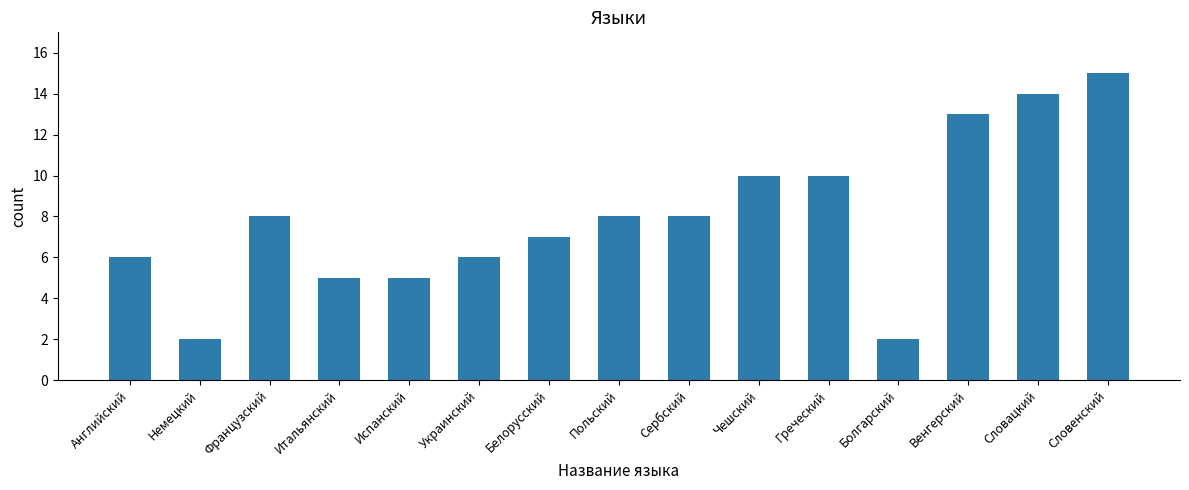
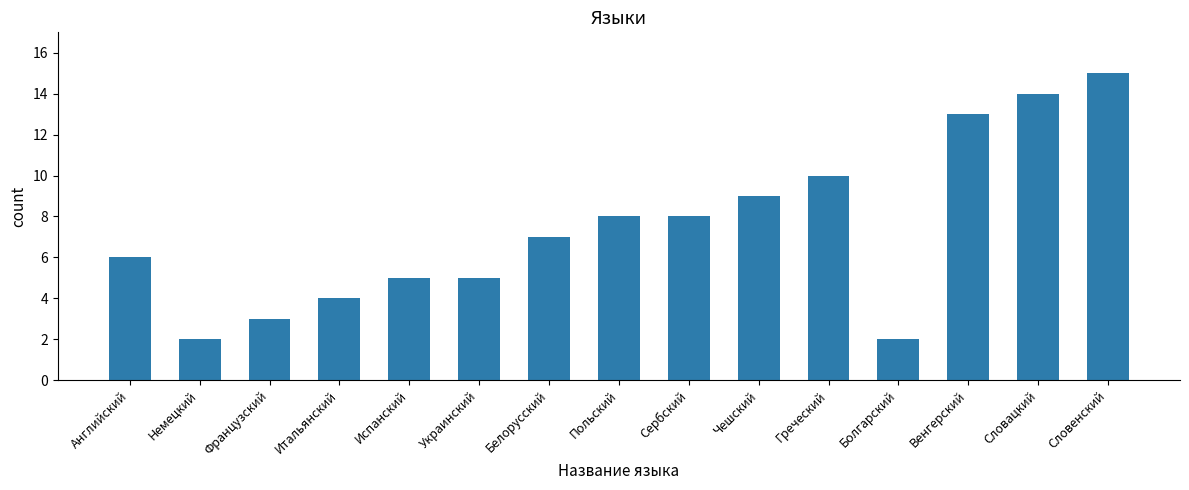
  {
    "Английский": 6,
    "Немецкий": 2,
-   "Французский": 8,
-   "Итальянский": 5,
+   "Французский": 3,
+   "Итальянский": 4,
    "Испанский": 5,
-   "Украинский": 6,
+   "Украинский": 5,
    "Белорусский": 7,
    "Польский": 8,
    "Сербский": 8,
-   "Чешский": 10,
+   "Чешский": 9,
    "Греческий": 10,
    "Болгарский": 2,
    "Венгерский": 13,
    "Словацкий": 14,
    "Словенский": 15
  }
